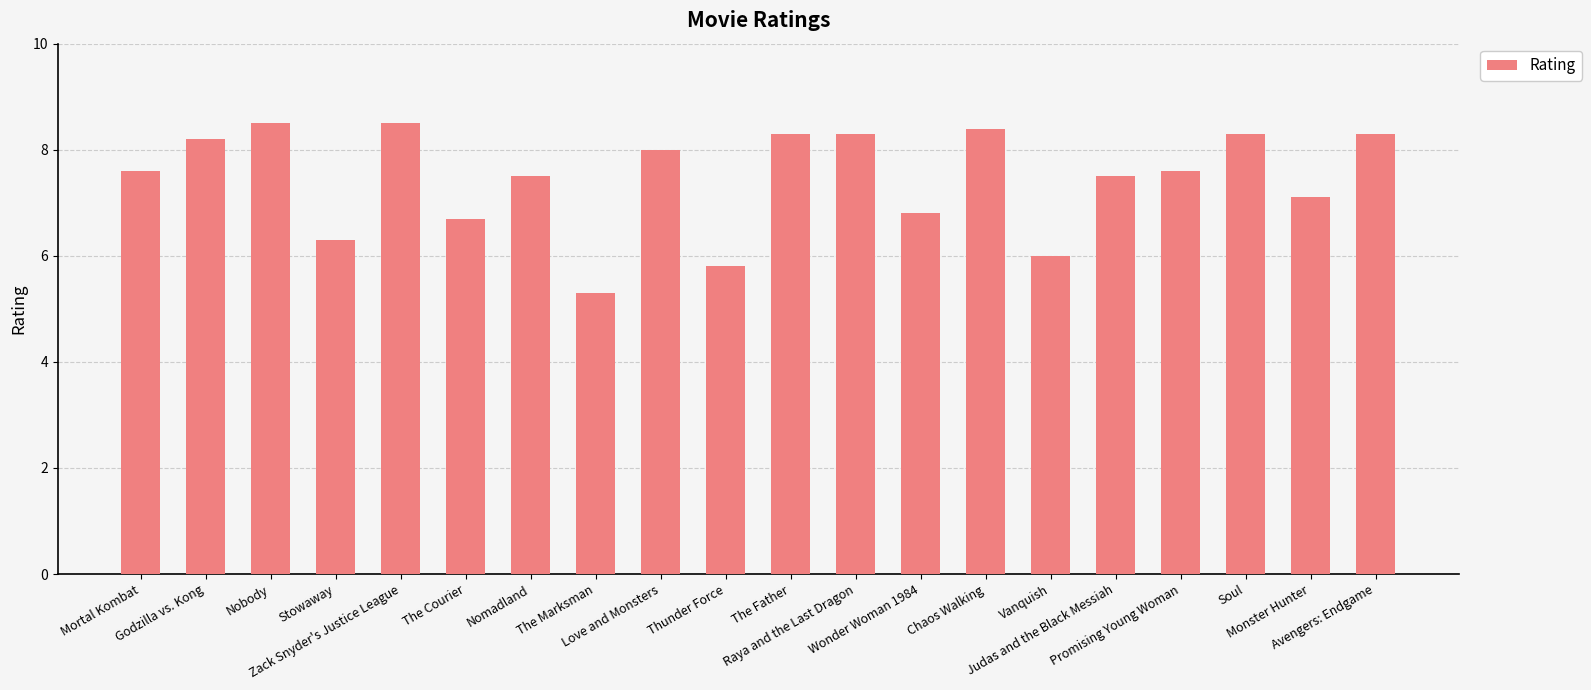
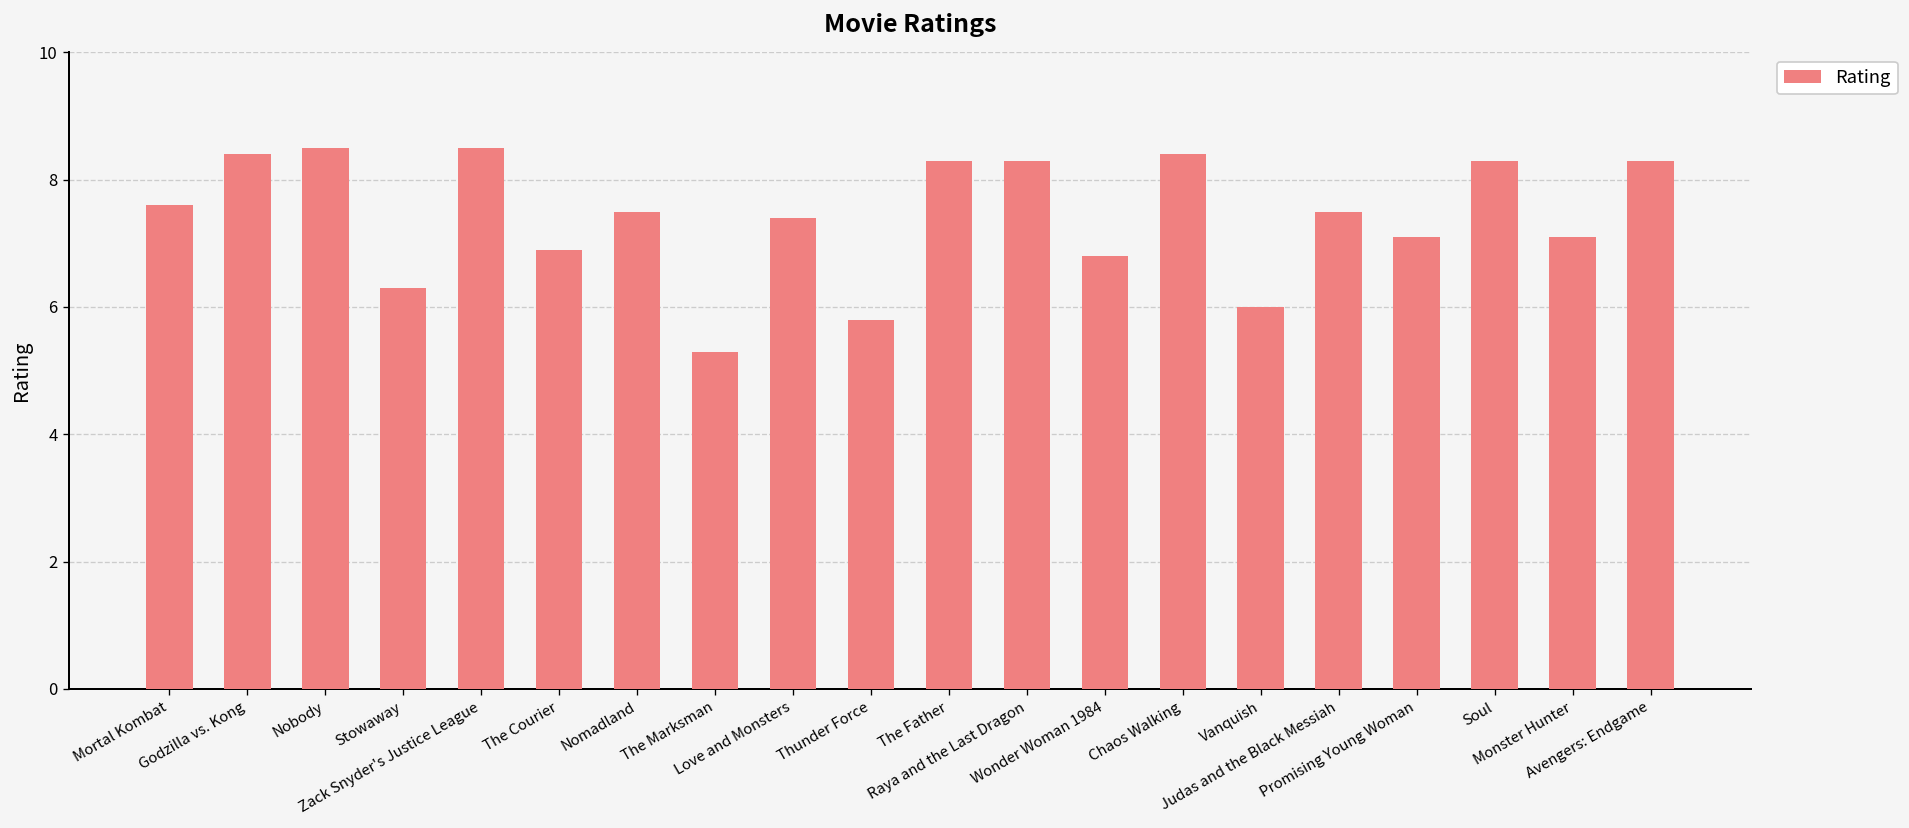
  {
    "Mortal Kombat": 7.6,
-   "Godzilla vs. Kong": 8.2,
+   "Godzilla vs. Kong": 8.4,
    "Nobody": 8.5,
    "Stowaway": 6.3,
    "Zack Snyder's Justice League": 8.5,
-   "The Courier": 6.7,
+   "The Courier": 6.9,
    "Nomadland": 7.5,
    "The Marksman": 5.3,
-   "Love and Monsters": 8.0,
+   "Love and Monsters": 7.4,
    "Thunder Force": 5.8,
    "The Father": 8.3,
    "Raya and the Last Dragon": 8.3,
    "Wonder Woman 1984": 6.8,
    "Chaos Walking": 8.4,
    "Vanquish": 6.0,
    "Judas and the Black Messiah": 7.5,
-   "Promising Young Woman": 7.6,
+   "Promising Young Woman": 7.1,
    "Soul": 8.3,
    "Monster Hunter": 7.1,
    "Avengers: Endgame": 8.3
  }
